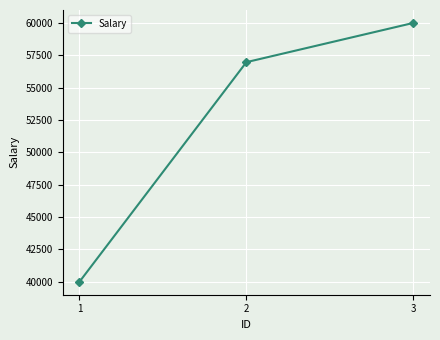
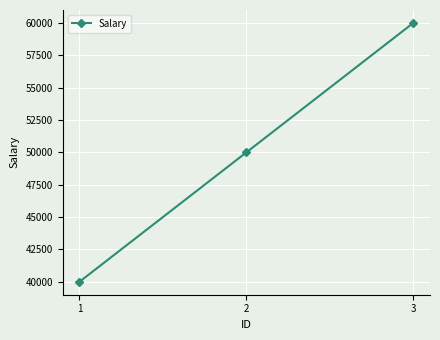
  {
    "1": 40000,
-   "2": 57000,
+   "2": 50000,
    "3": 60000
  }
